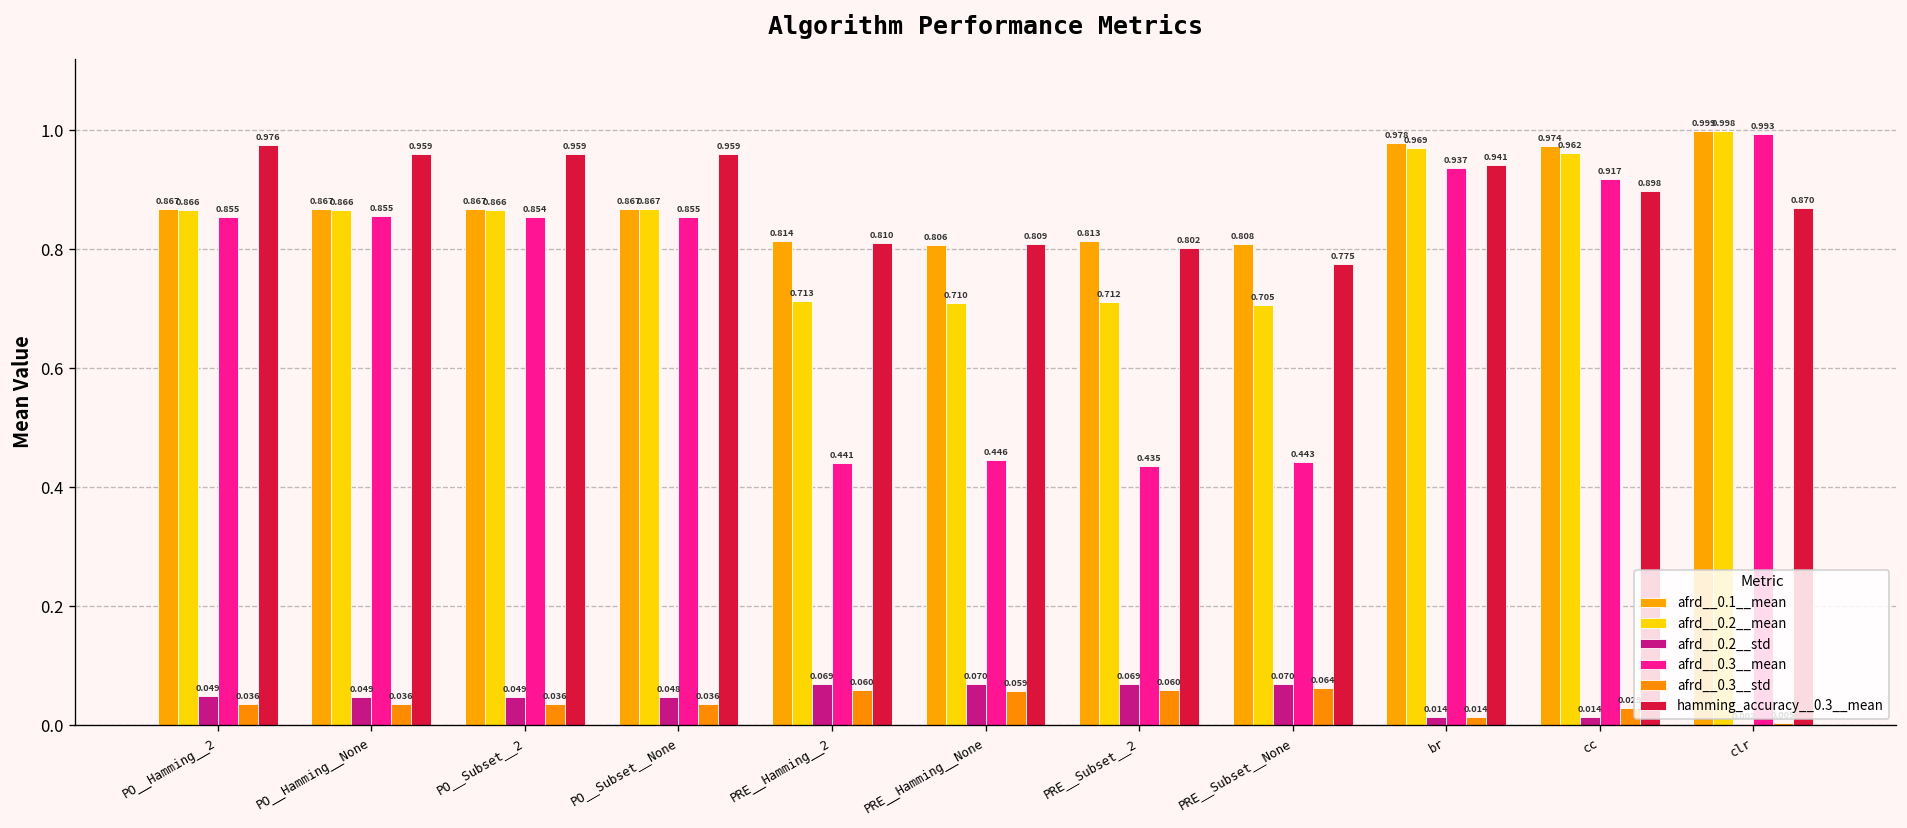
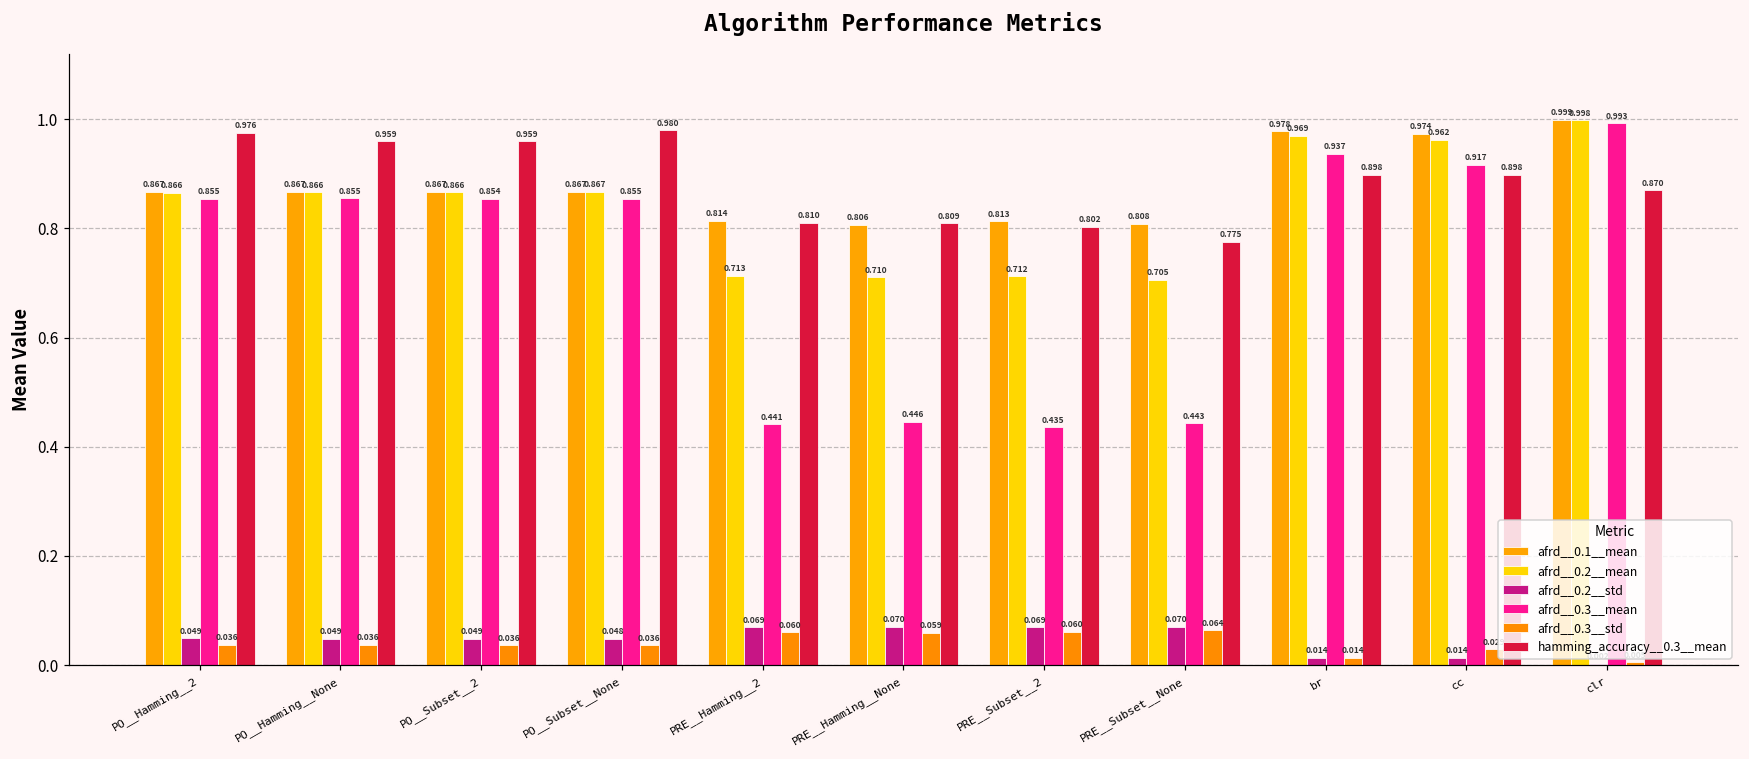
  {
    "hamming_accuracy__0.3__mean": {
      "PO__Hamming__2": 0.976,
      "PO__Hamming__None": 0.959,
      "PO__Subset__2": 0.959,
-     "PO__Subset__None": 0.959,
+     "PO__Subset__None": 0.980,
      "PRE__Hamming__2": 0.810,
      "PRE__Hamming__None": 0.809,
      "PRE__Subset__2": 0.802,
      "PRE__Subset__None": 0.775,
-     "br": 0.941,
+     "br": 0.898,
      "cc": 0.898,
      "clr": 0.870
    }
  }
